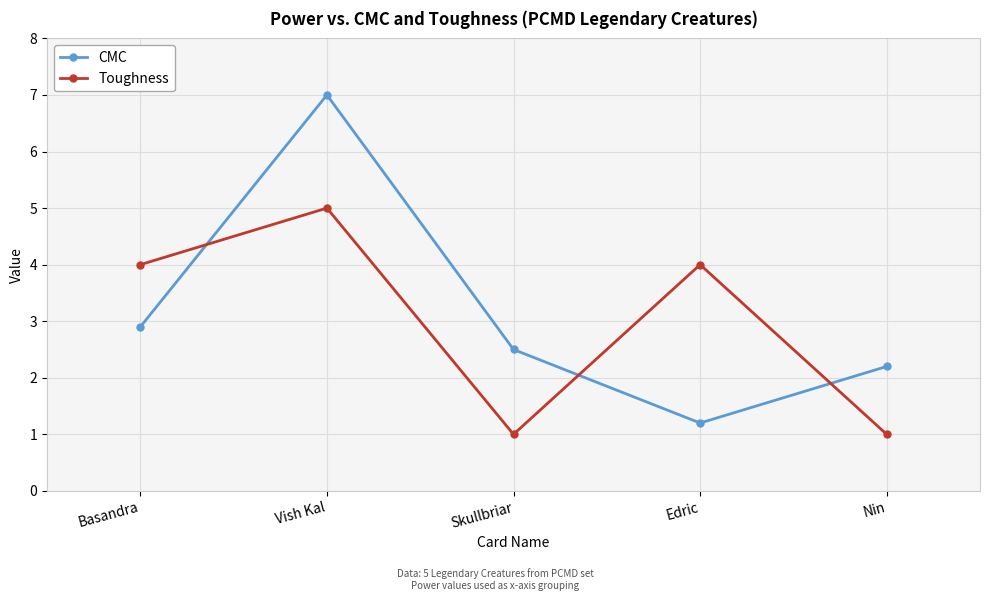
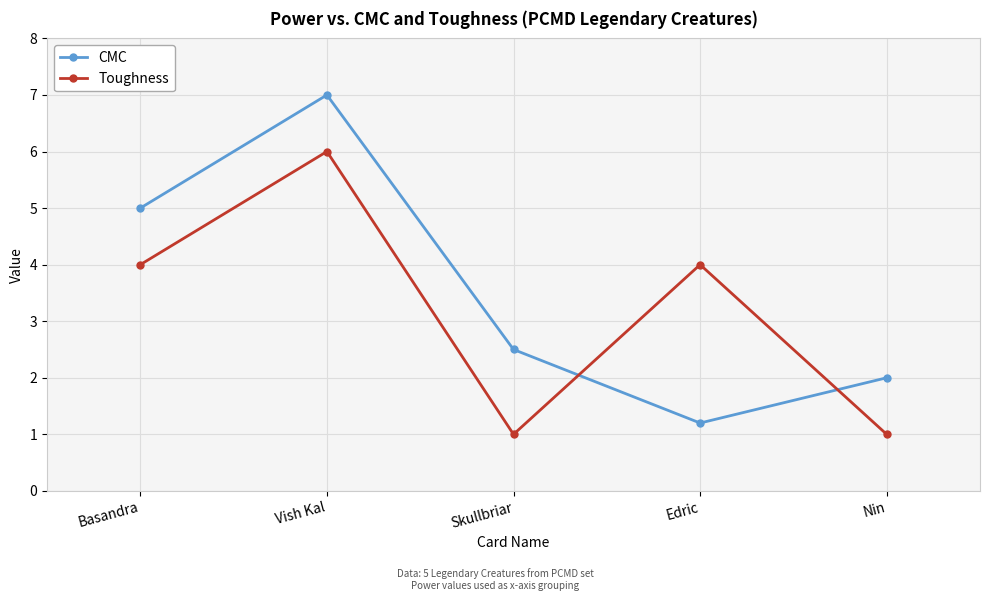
  {
    "CMC": {
-     "Basandra": 2.9,
+     "Basandra": 5.0,
      "Vish Kal": 7.0,
      "Skullbriar": 2.5,
      "Edric": 1.2,
-     "Nin": 2.2
+     "Nin": 2.0
    },
    "Toughness": {
      "Basandra": 4,
-     "Vish Kal": 5,
+     "Vish Kal": 6,
      "Skullbriar": 1,
      "Edric": 4,
      "Nin": 1
    }
  }
